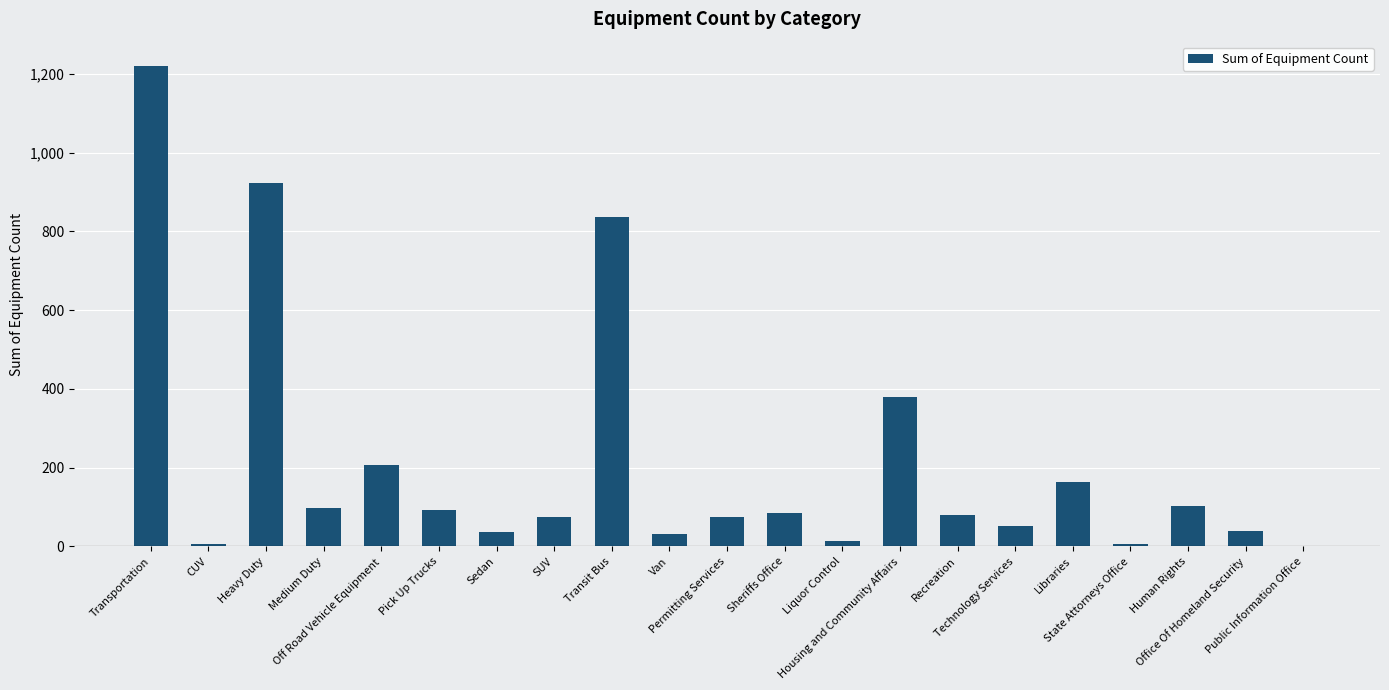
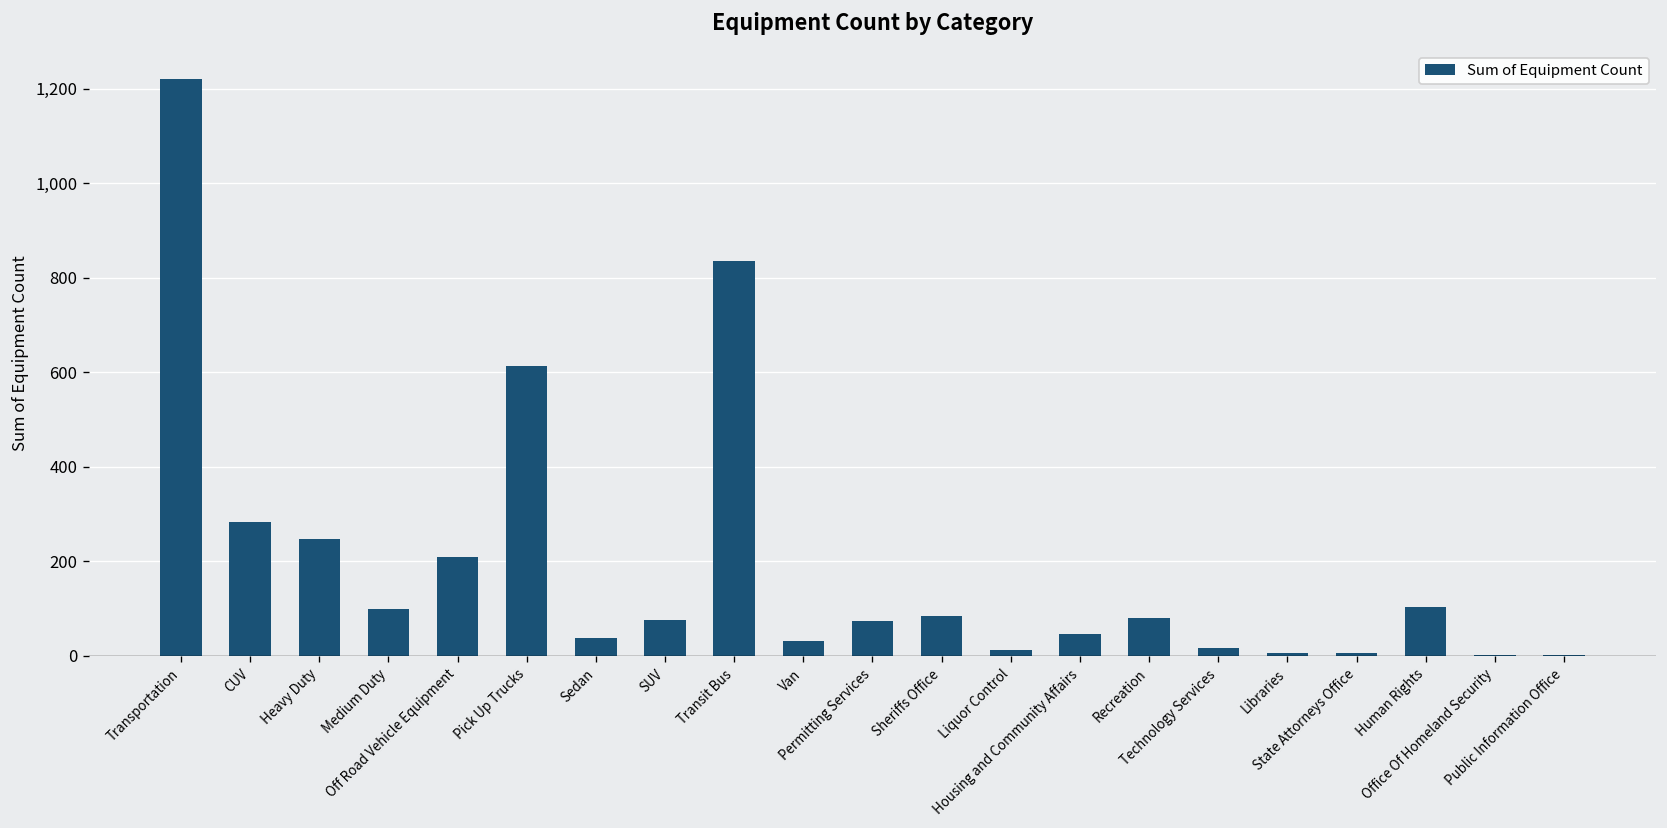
  {
    "Transportation": "1,220",
-   "CUV": "10",
-   "Heavy Duty": "920",
+   "CUV": "280",
+   "Heavy Duty": "250",
    "Medium Duty": "100",
    "Off Road Vehicle Equipment": "210",
-   "Pick Up Trucks": "90",
+   "Pick Up Trucks": "610",
    "Sedan": "40",
    "SUV": "80",
    "Transit Bus": "840",
    "Van": "30",
    "Permitting Services": "70",
    "Sheriffs Office": "90",
    "Liquor Control": "10",
-   "Housing and Community Affairs": "380",
+   "Housing and Community Affairs": "50",
    "Recreation": "80",
-   "Technology Services": "50",
-   "Libraries": "160",
+   "Technology Services": "20",
+   "Libraries": "10",
    "Human Rights": "100",
-   "Office Of Homeland Security": "40"
+   "Office Of Homeland Security": "0"
  }
